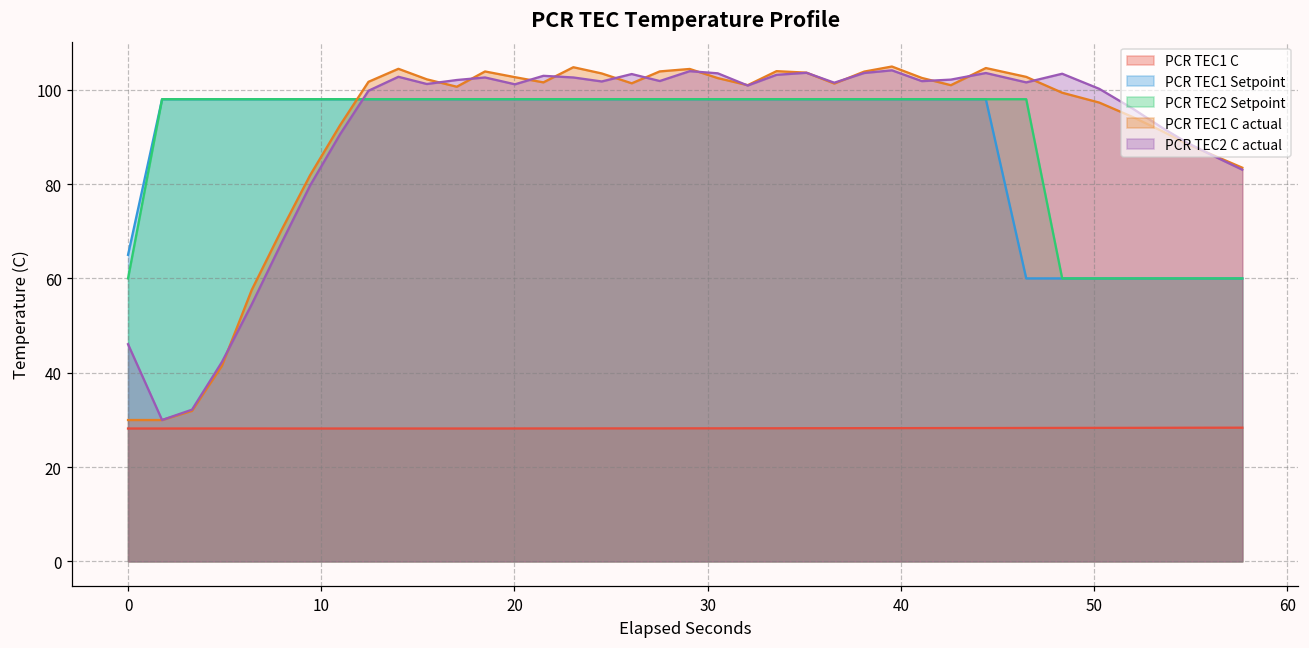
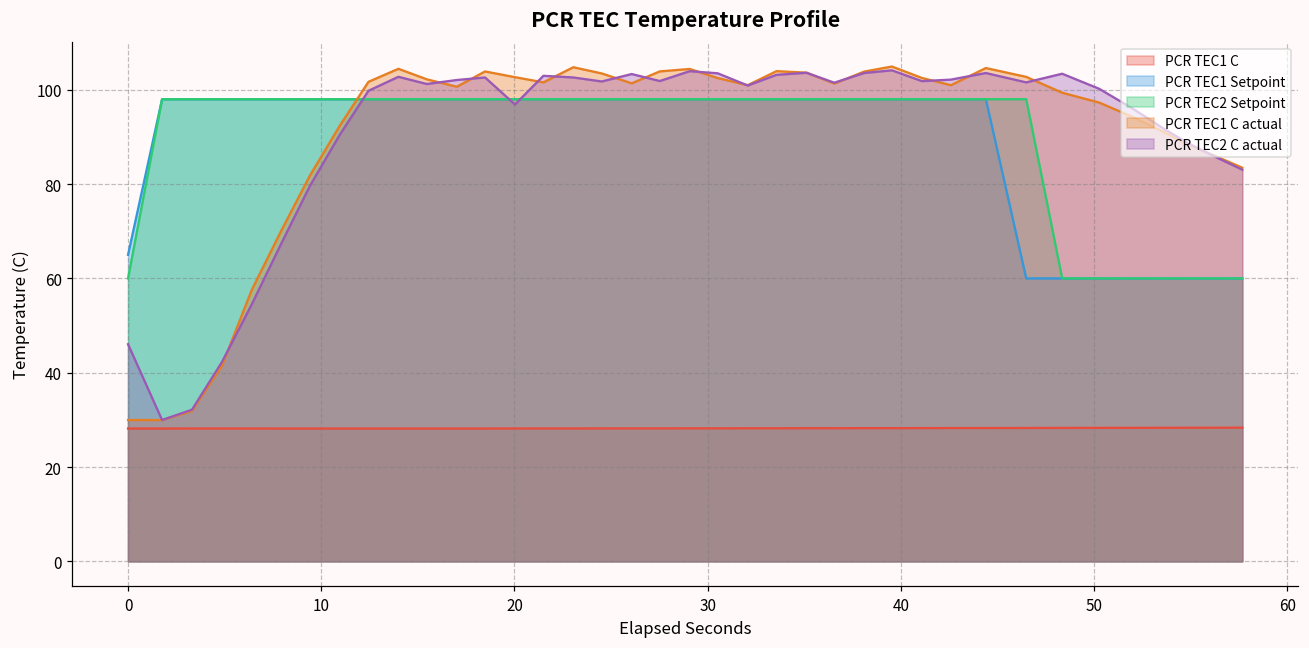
  {
    "PCR TEC1 Setpoint": {
      "0": 65
    },
    "PCR TEC2 Setpoint": {
      "0": 60
    },
    "PCR TEC2 C actual": {
      "0": 46,
-     "20": 101
+     "20": 97
    }
  }
